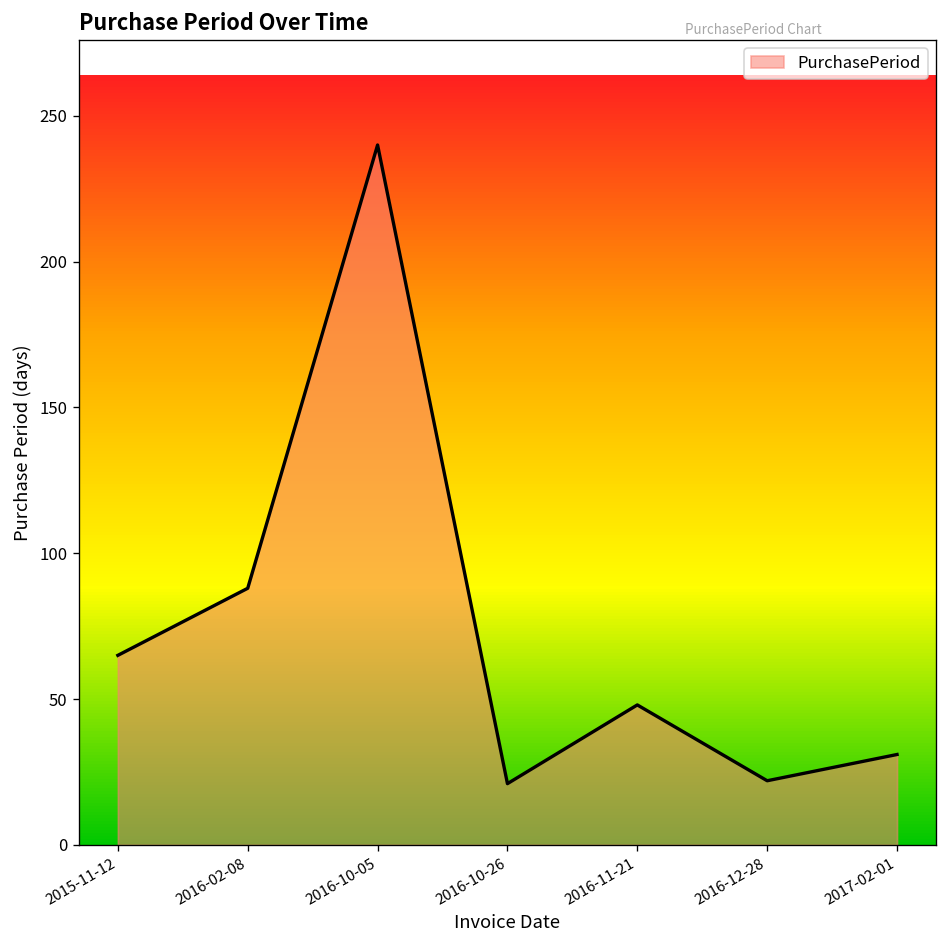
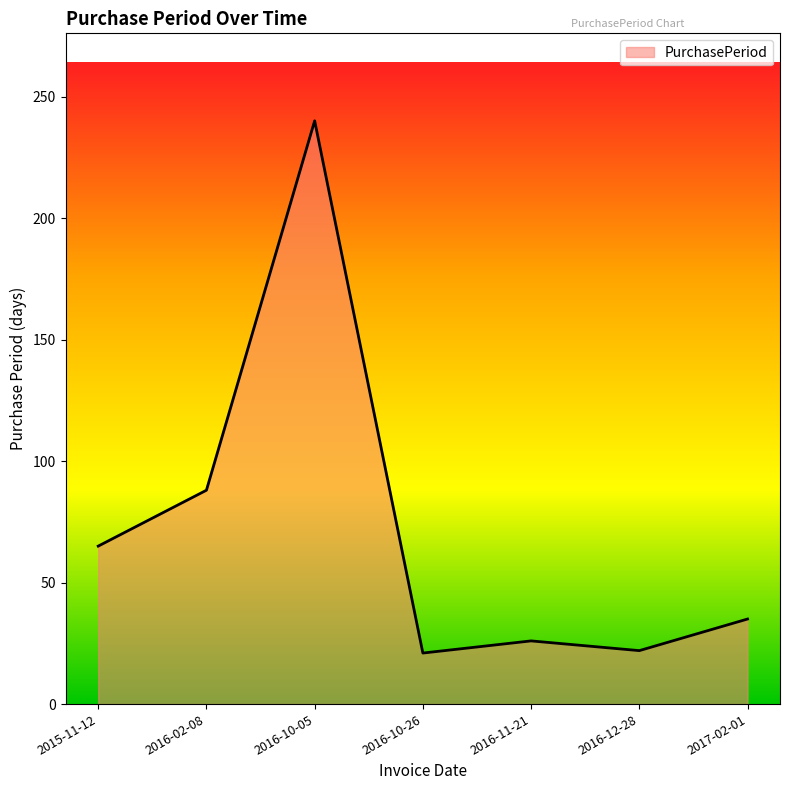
  {
    "2015-11-12": 65,
    "2016-02-08": 88,
    "2016-10-05": 240,
    "2016-10-26": 21,
-   "2016-11-21": 48,
+   "2016-11-21": 26,
    "2016-12-28": 22,
-   "2017-02-01": 31
+   "2017-02-01": 35
  }
